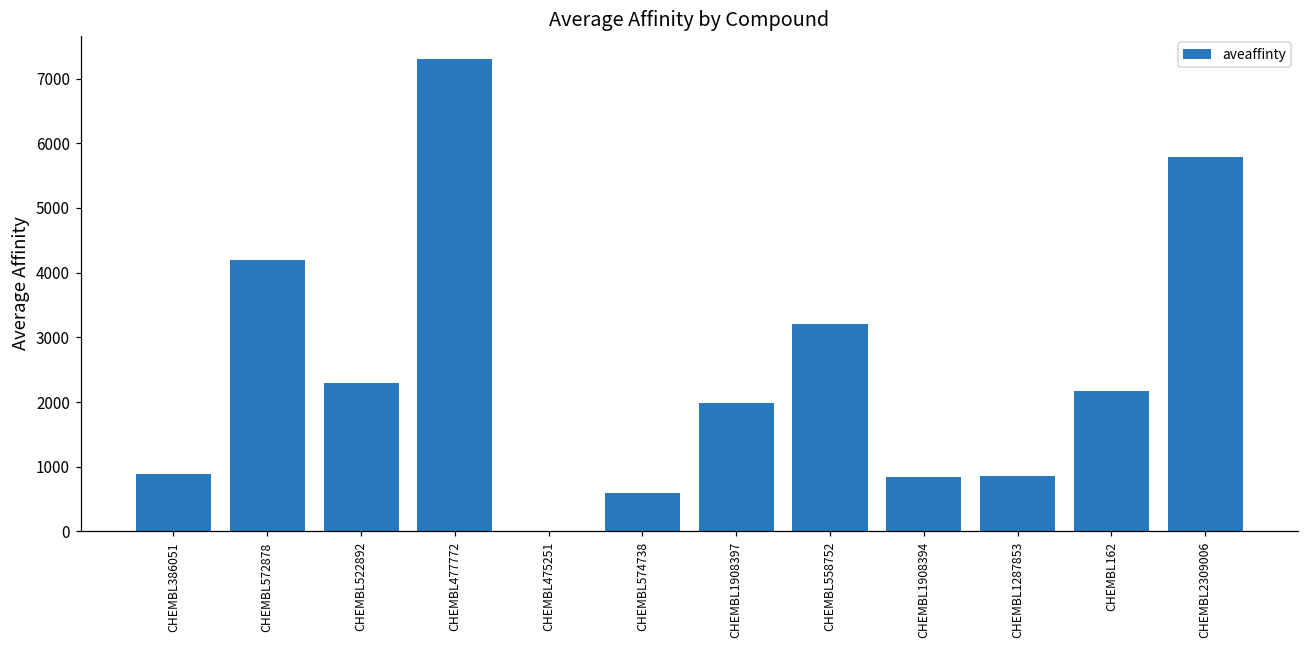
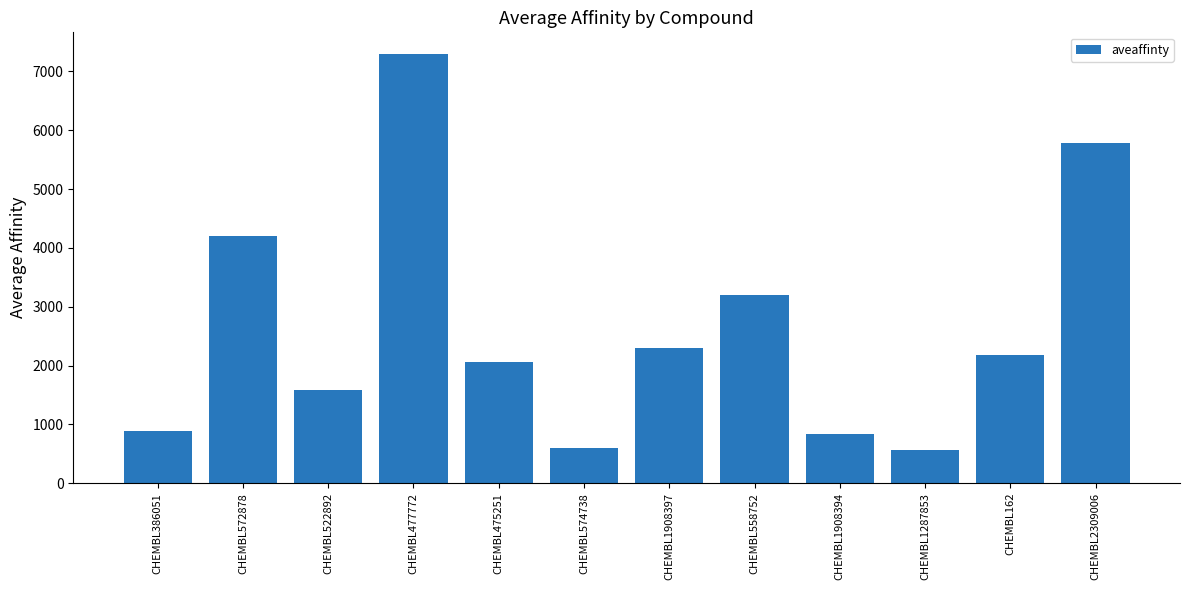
  {
    "CHEMBL386051": 900,
    "CHEMBL572878": 4200,
-   "CHEMBL522892": 2300,
+   "CHEMBL522892": 1600,
    "CHEMBL477772": 7300,
-   "CHEMBL475251": 0,
+   "CHEMBL475251": 2100,
    "CHEMBL574738": 600,
-   "CHEMBL1908397": 2000,
+   "CHEMBL1908397": 2300,
    "CHEMBL558752": 3200,
    "CHEMBL1908394": 800,
-   "CHEMBL1287853": 900,
+   "CHEMBL1287853": 600,
    "CHEMBL162": 2200,
    "CHEMBL2309006": 5800
  }
